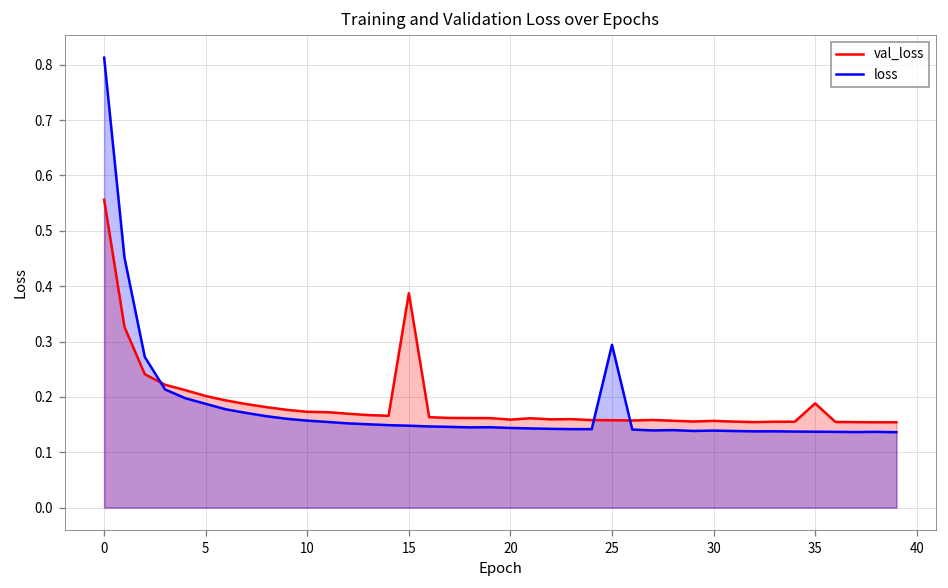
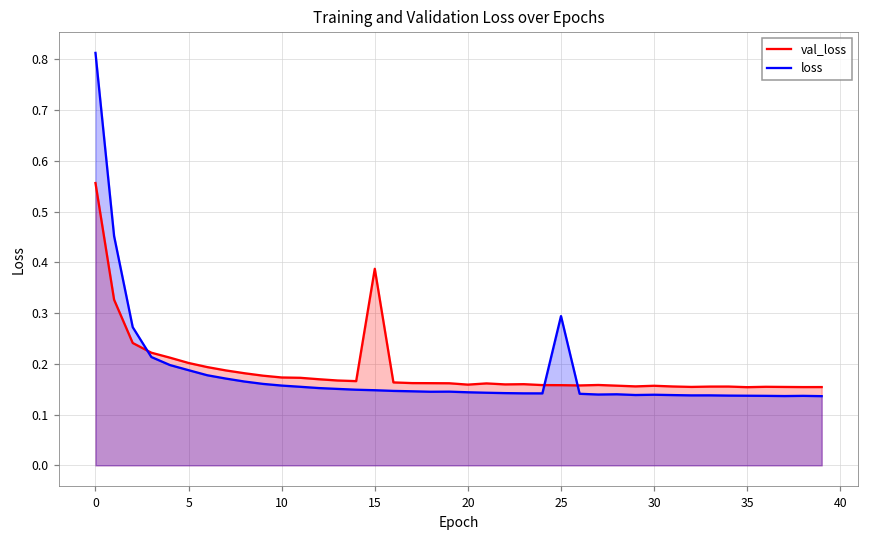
  {
    "val_loss": {
      "0": 0.56,
      "5": 0.20,
      "10": 0.17,
      "15": 0.39,
      "20": 0.16,
      "25": 0.16,
      "30": 0.16,
-     "35": 0.19
+     "35": 0.15
    },
    "loss": {
      "0": 0.81,
      "5": 0.19,
      "10": 0.16,
      "15": 0.15,
      "20": 0.14,
      "25": 0.29,
      "30": 0.14,
      "35": 0.14
    }
  }
